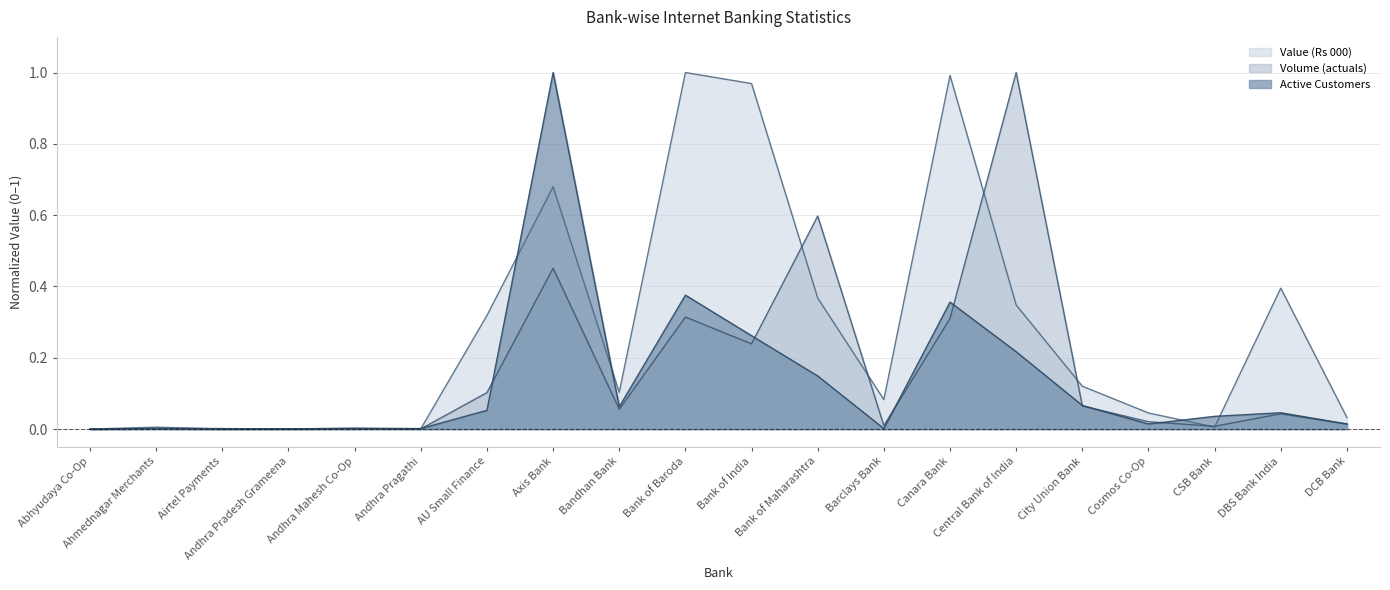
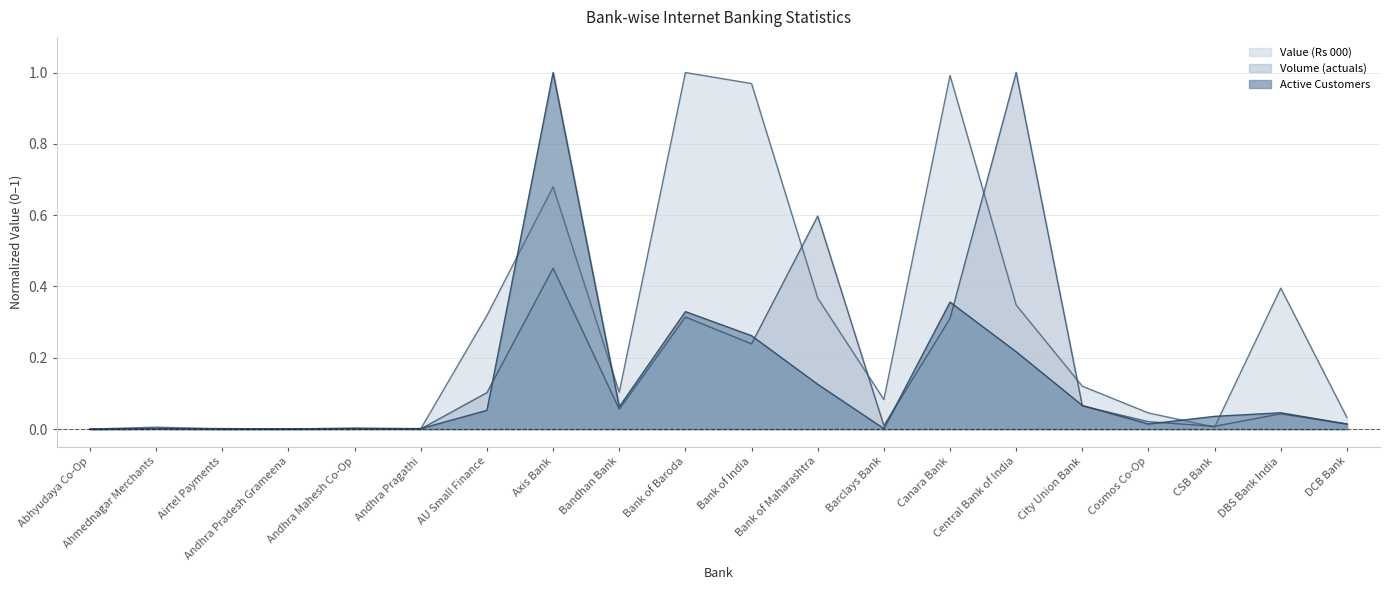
  {
    "Active Customers": {
      "AU Small Finance": 0.05,
      "Axis Bank": 1.00,
-     "Bank of Baroda": 0.38,
+     "Bank of Baroda": 0.33,
      "Bank of India": 0.26,
-     "Bank of Maharashtra": 0.15,
+     "Bank of Maharashtra": 0.13,
      "Barclays Bank": 0.00,
      "Canara Bank": 0.36,
      "Central Bank of India": 0.22,
      "CSB Bank": 0.04
    }
  }
